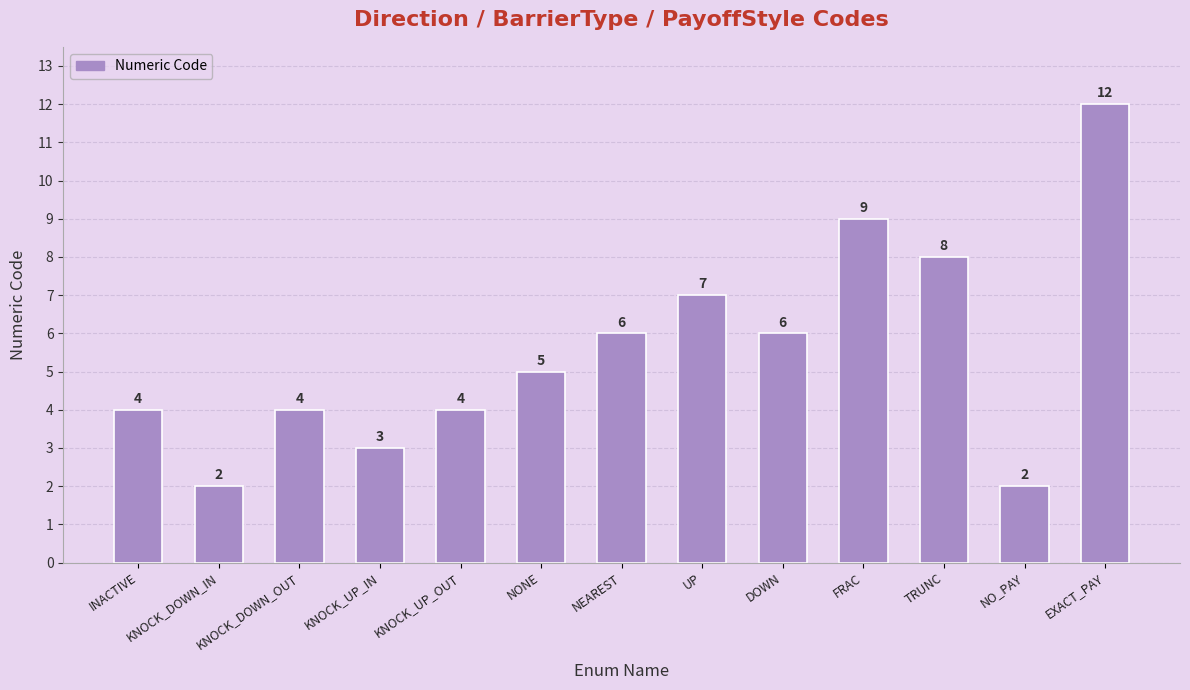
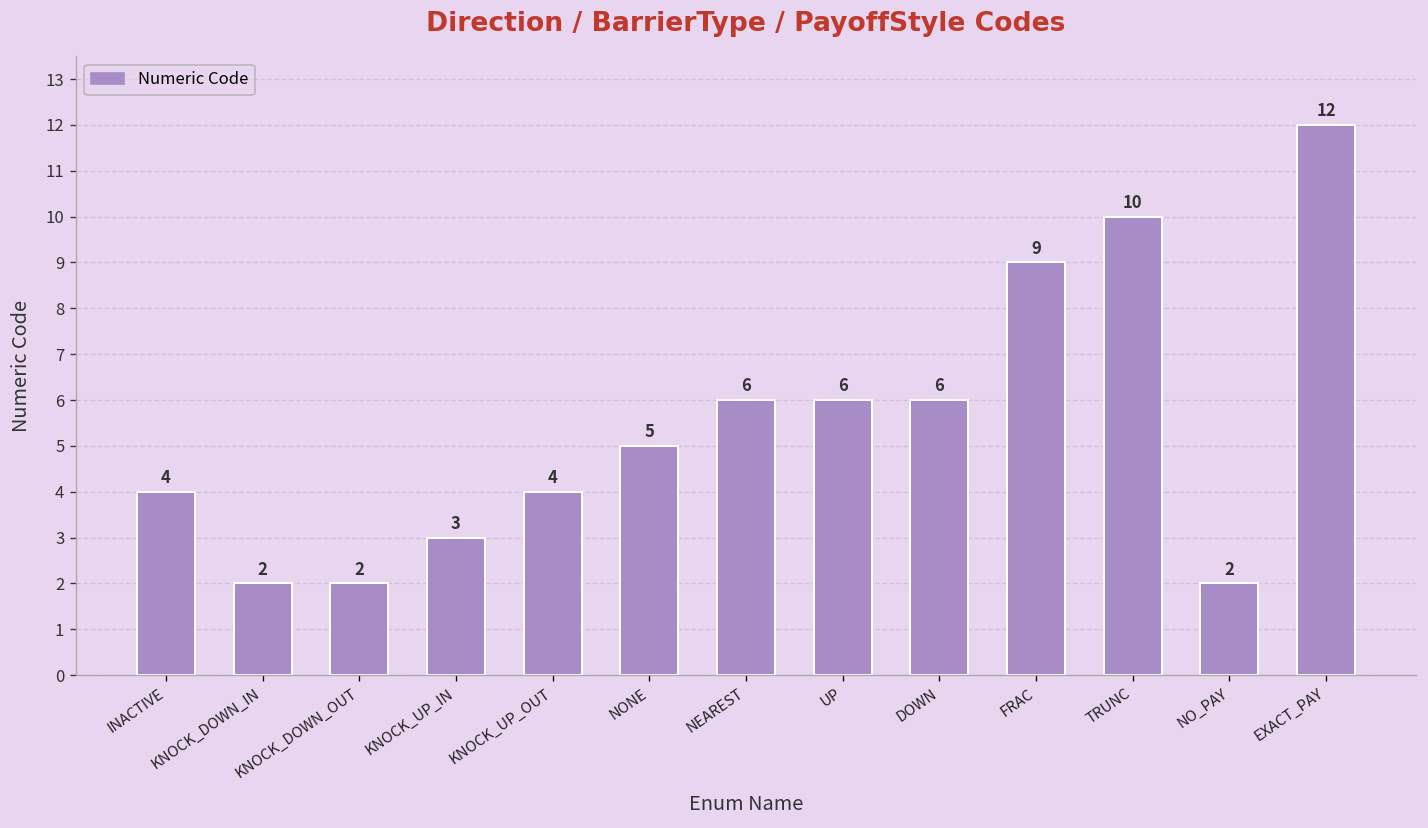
  {
    "INACTIVE": 4,
    "KNOCK_DOWN_IN": 2,
-   "KNOCK_DOWN_OUT": 4,
+   "KNOCK_DOWN_OUT": 2,
    "KNOCK_UP_IN": 3,
    "KNOCK_UP_OUT": 4,
    "NONE": 5,
    "NEAREST": 6,
-   "UP": 7,
+   "UP": 6,
    "DOWN": 6,
    "FRAC": 9,
-   "TRUNC": 8,
+   "TRUNC": 10,
    "NO_PAY": 2,
    "EXACT_PAY": 12
  }
